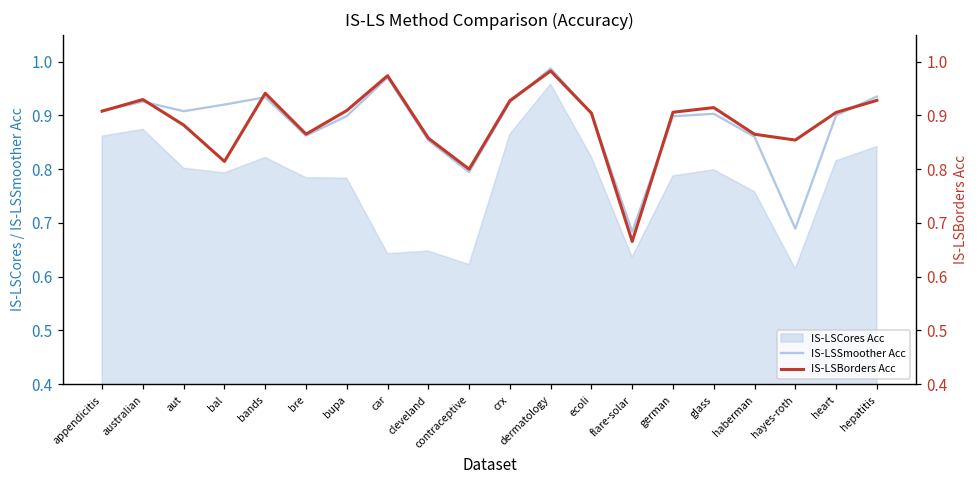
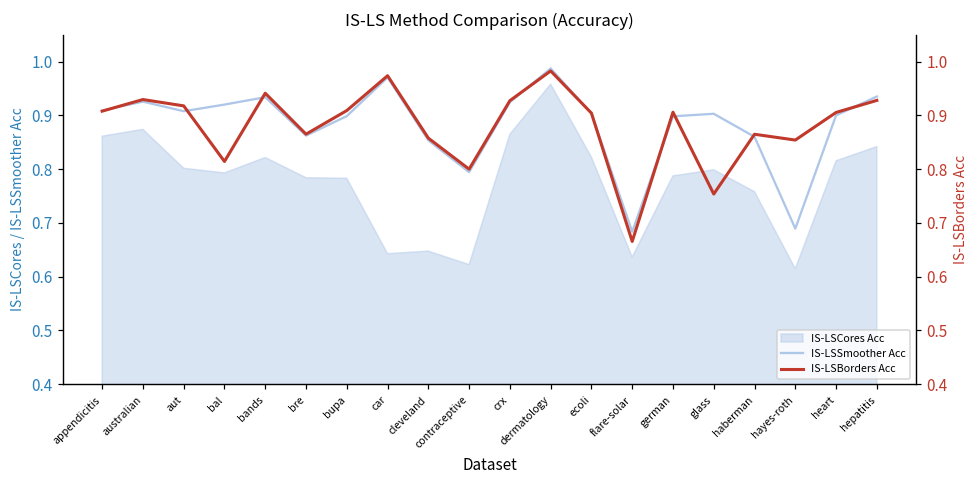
  {
    "IS-LSBorders Acc": {
      "appendicitis": 0.91,
      "australian": 0.93,
-     "aut": 0.88,
+     "aut": 0.92,
      "bal": 0.81,
      "bands": 0.94,
      "bre": 0.87,
      "bupa": 0.91,
      "car": 0.97,
      "cleveland": 0.86,
      "contraceptive": 0.80,
      "crx": 0.93,
      "dermatology": 0.98,
      "ecoli": 0.90,
      "flare-solar": 0.67,
      "german": 0.91,
-     "glass": 0.91,
+     "glass": 0.75,
      "haberman": 0.86,
      "hayes-roth": 0.85,
      "heart": 0.91,
      "hepatitis": 0.93
    }
  }
